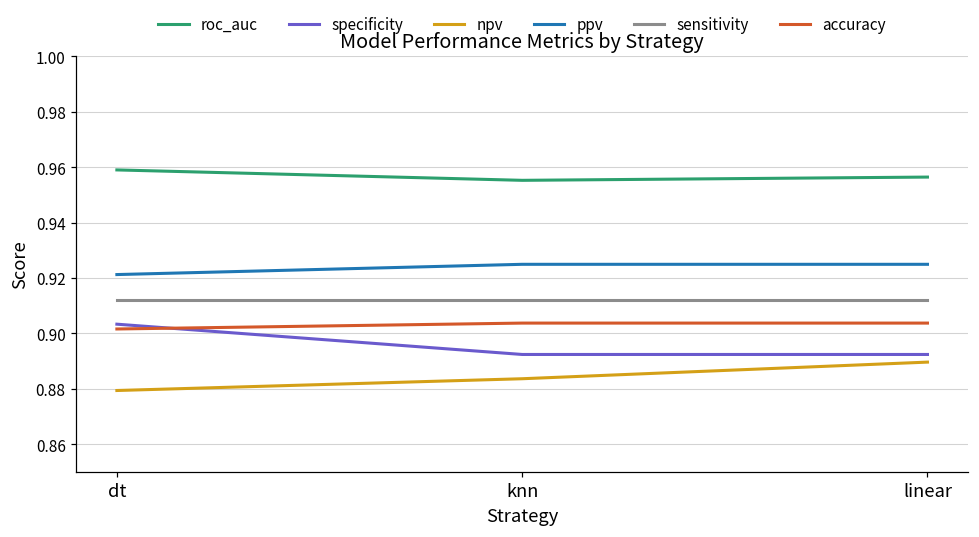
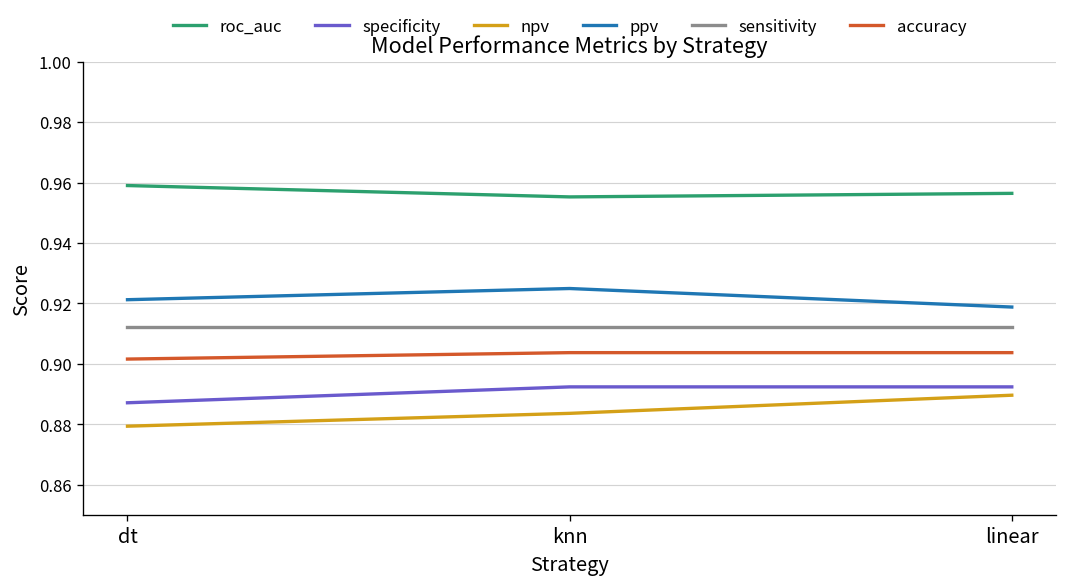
  {
    "roc_auc": {
      "dt": 0.959,
      "knn": 0.955,
      "linear": 0.956
    },
    "specificity": {
-     "dt": 0.903,
+     "dt": 0.887,
      "knn": 0.892,
      "linear": 0.892
    },
    "npv": {
      "dt": 0.879,
      "knn": 0.884,
      "linear": 0.890
    },
    "ppv": {
      "dt": 0.921,
      "knn": 0.925,
-     "linear": 0.925
+     "linear": 0.919
    },
    "sensitivity": {
      "dt": 0.912,
      "knn": 0.912,
      "linear": 0.912
    },
    "accuracy": {
      "dt": 0.902,
      "knn": 0.904,
      "linear": 0.904
    }
  }
